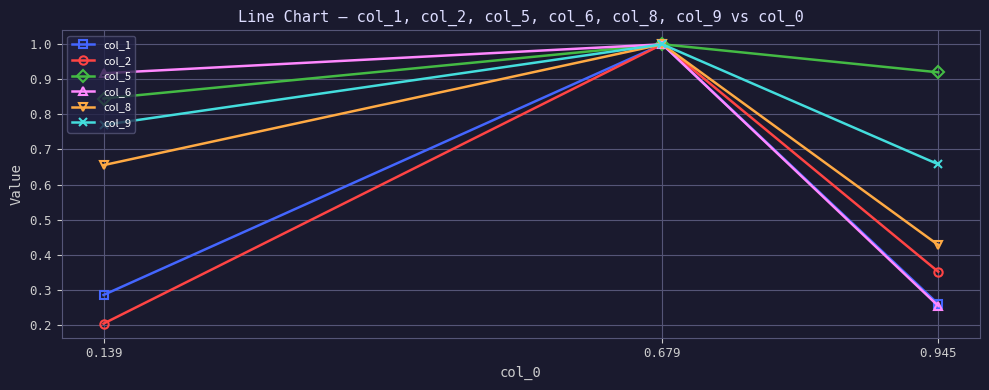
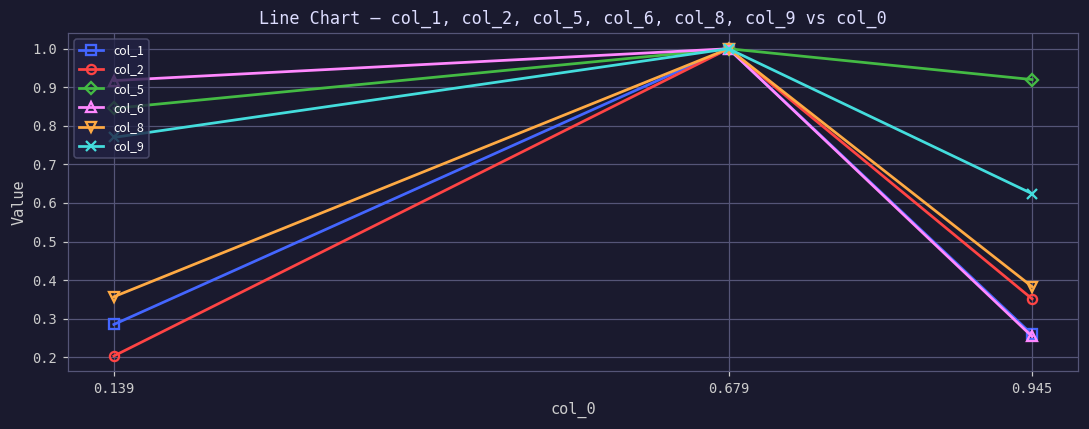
  {
    "col_1": {
      "0.139": 0.29
    },
    "col_2": {
      "0.139": 0.20,
      "0.945": 0.35
    },
    "col_5": {
      "0.945": 0.92
    },
    "col_8": {
-     "0.139": 0.66,
-     "0.945": 0.43
+     "0.139": 0.36,
+     "0.945": 0.38
    },
    "col_9": {
-     "0.945": 0.66
+     "0.945": 0.62
    }
  }
